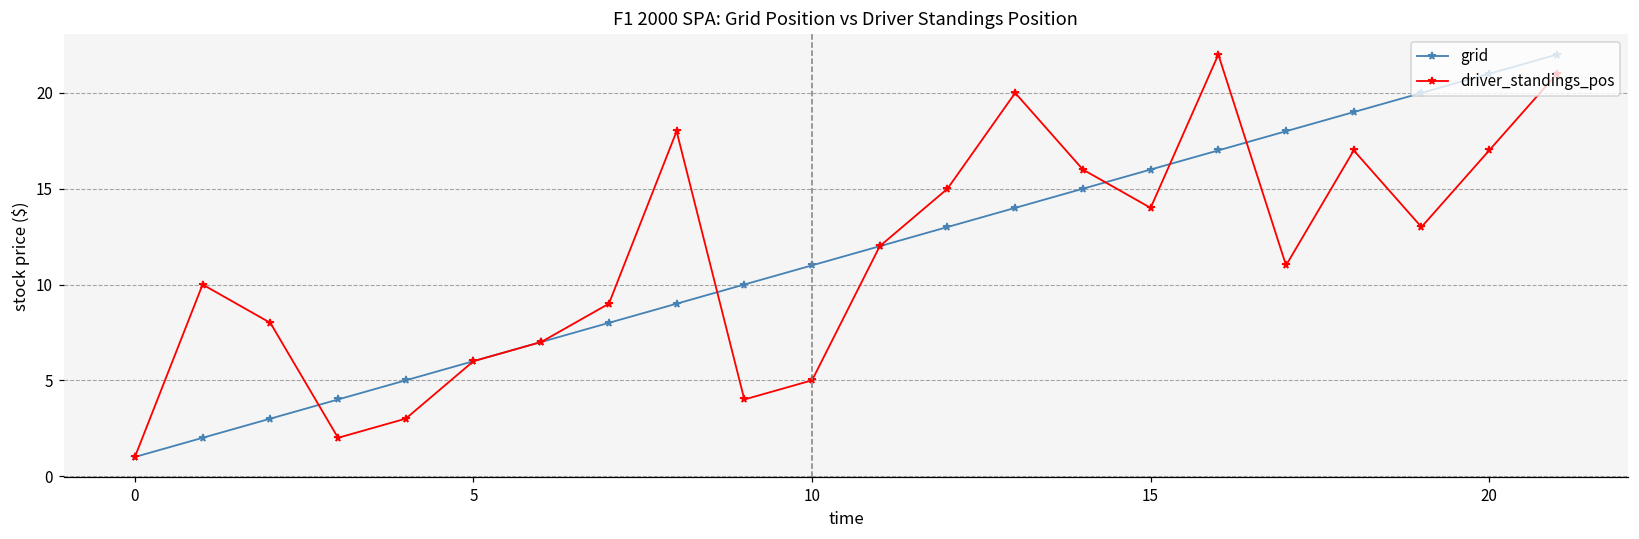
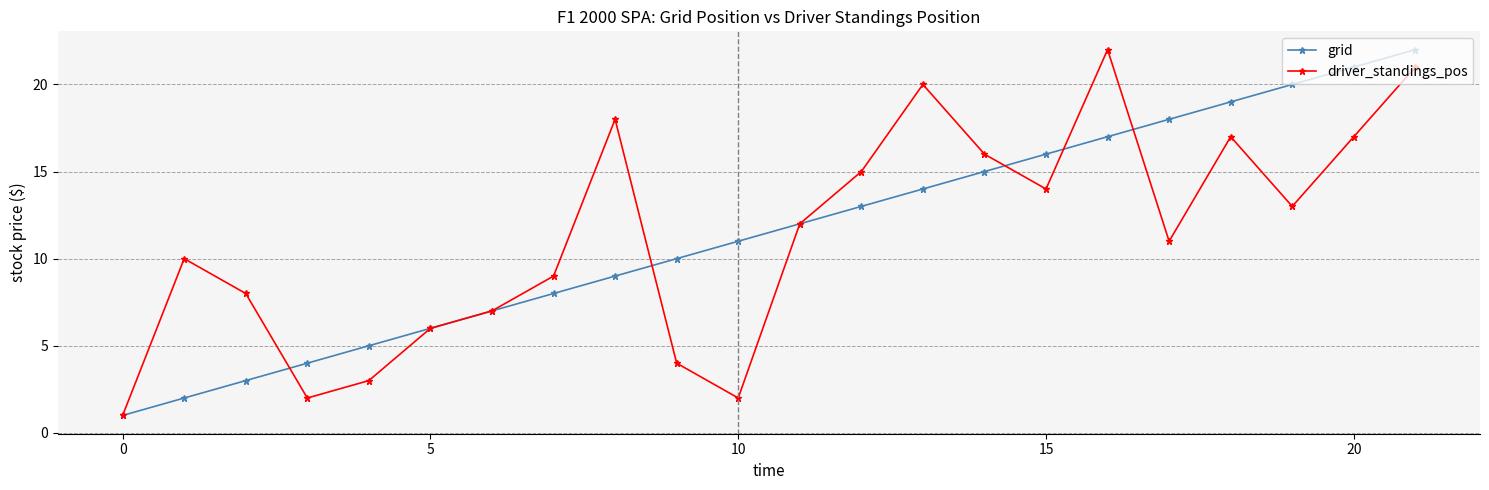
  {
    "grid": {
      "10": 11,
      "15": 16
    },
    "driver_standings_pos": {
-     "10": 5,
+     "10": 2,
      "15": 14,
      "20": 17
    }
  }
